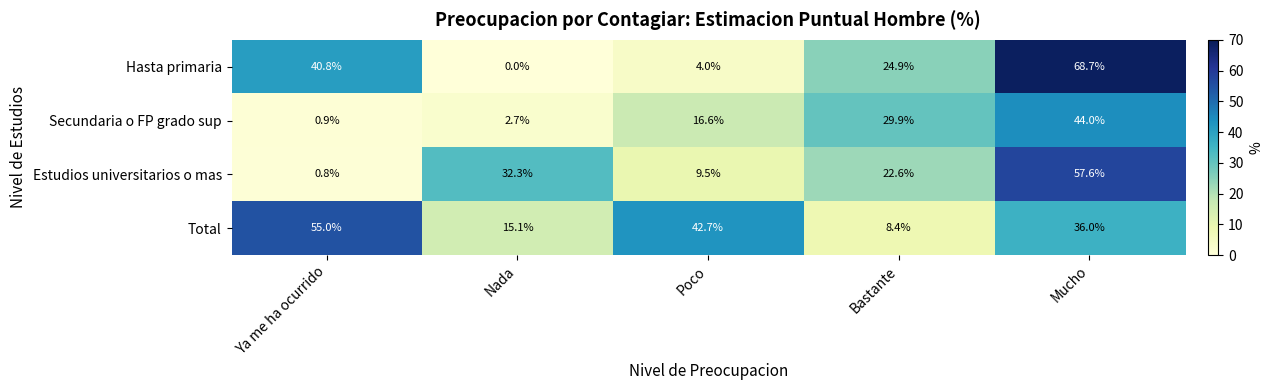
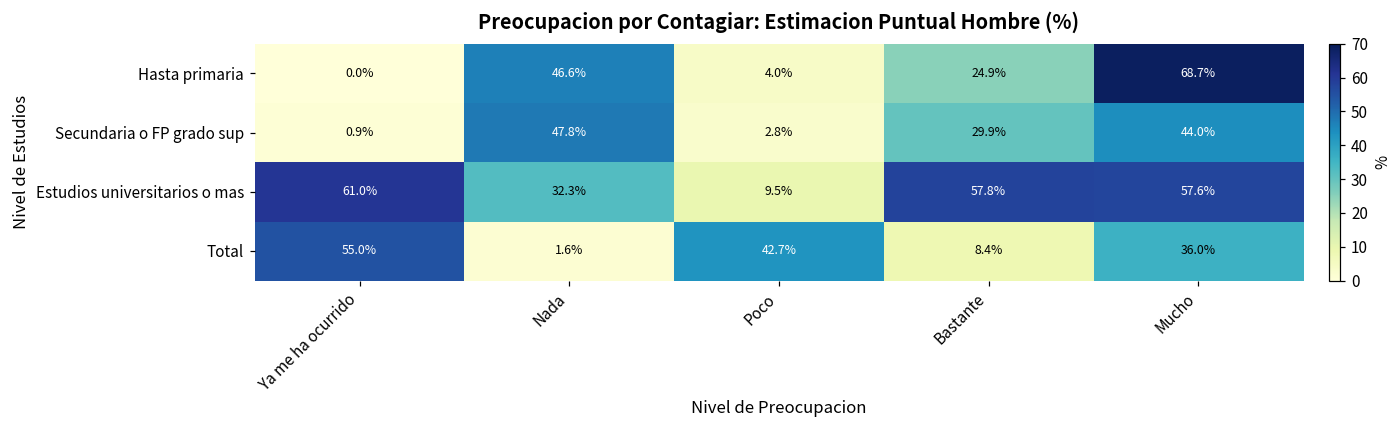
  {
    "Hasta primaria": {
-     "Ya me ha ocurrido": "40.8%",
-     "Nada": "0.0%",
+     "Ya me ha ocurrido": "0.0%",
+     "Nada": "46.6%",
      "Poco": "4.0%",
      "Bastante": "24.9%",
      "Mucho": "68.7%"
    },
    "Secundaria o FP grado sup": {
      "Ya me ha ocurrido": "0.9%",
-     "Nada": "2.7%",
-     "Poco": "16.6%",
+     "Nada": "47.8%",
+     "Poco": "2.8%",
      "Bastante": "29.9%",
      "Mucho": "44.0%"
    },
    "Estudios universitarios o mas": {
-     "Ya me ha ocurrido": "0.8%",
+     "Ya me ha ocurrido": "61.0%",
      "Nada": "32.3%",
      "Poco": "9.5%",
-     "Bastante": "22.6%",
+     "Bastante": "57.8%",
      "Mucho": "57.6%"
    },
    "Total": {
      "Ya me ha ocurrido": "55.0%",
-     "Nada": "15.1%",
+     "Nada": "1.6%",
      "Poco": "42.7%",
      "Bastante": "8.4%",
      "Mucho": "36.0%"
    }
  }
